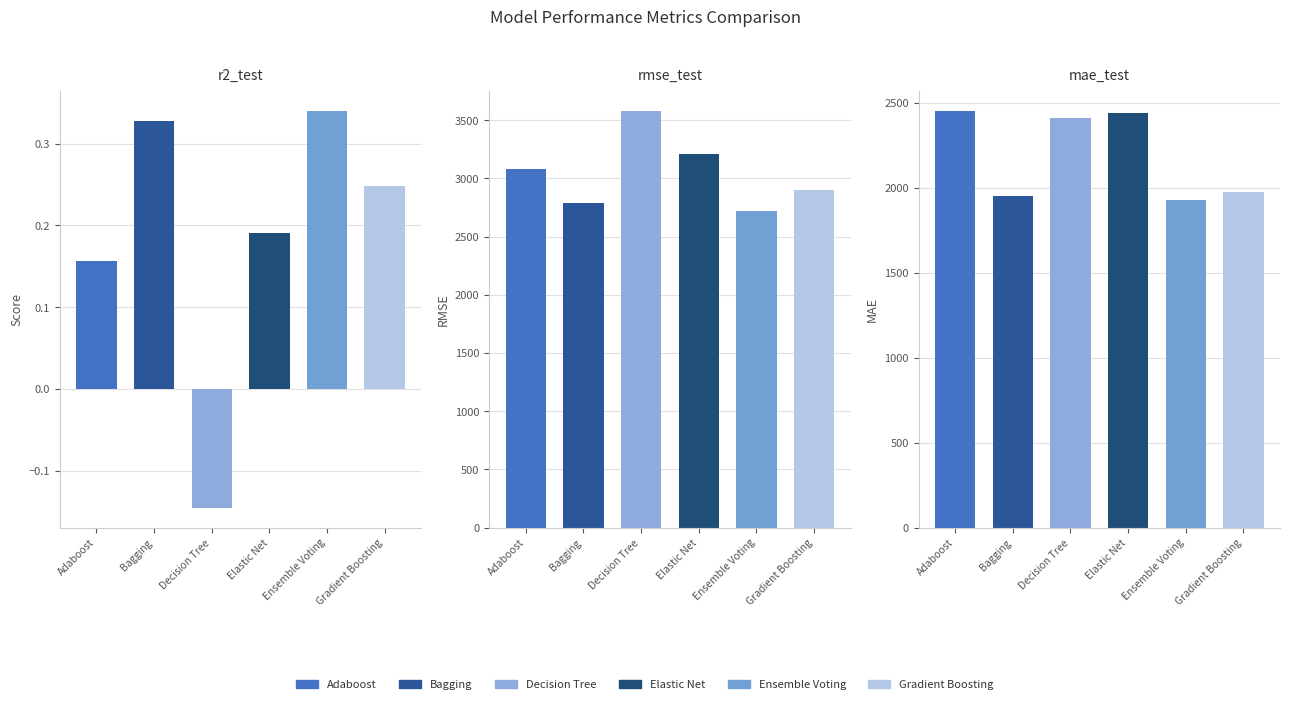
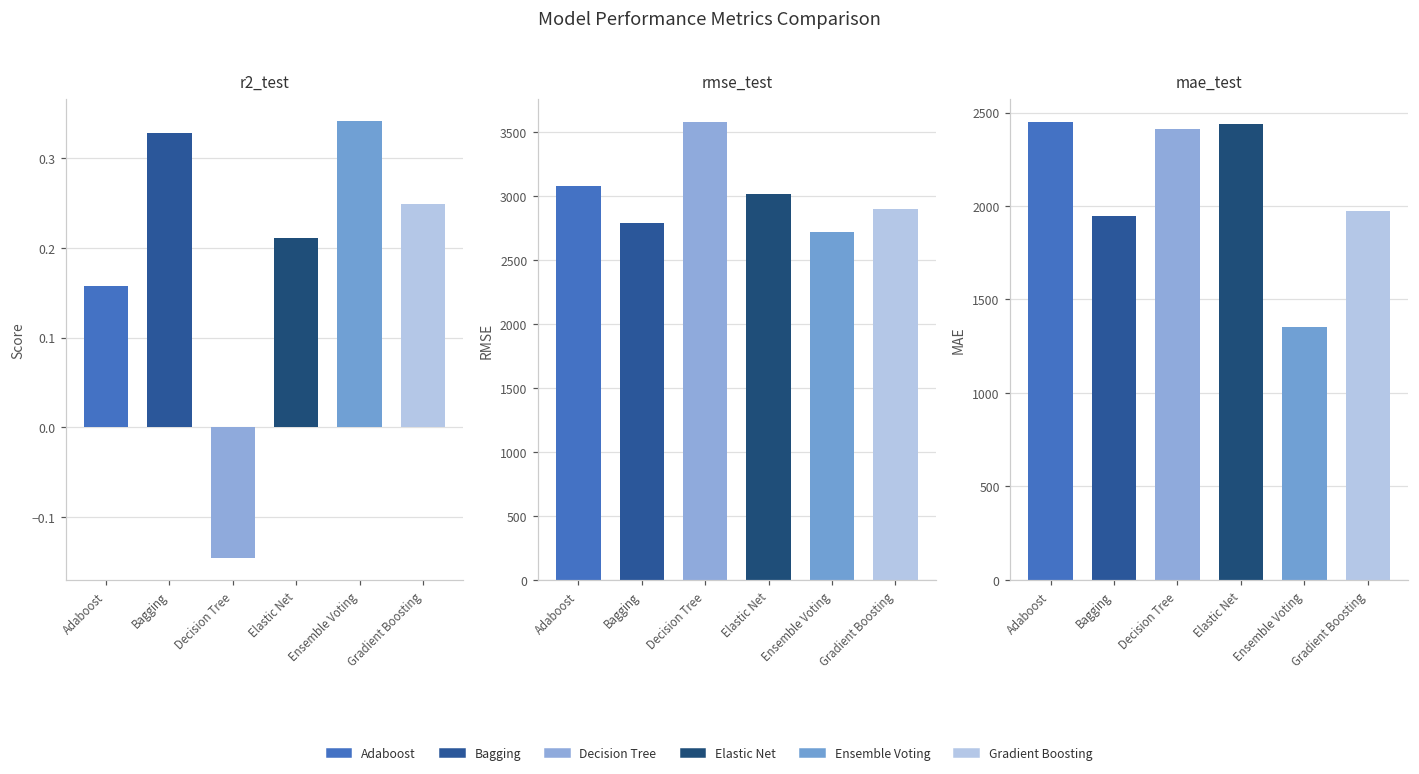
  {
    "r2_test": {
      "Adaboost": 0.16,
      "Bagging": 0.33,
      "Decision Tree": -0.15,
-     "Elastic Net": 0.19,
+     "Elastic Net": 0.21,
      "Ensemble Voting": 0.34,
      "Gradient Boosting": 0.25
    },
    "rmse_test": {
      "Adaboost": 3080,
      "Bagging": 2790,
      "Decision Tree": 3580,
-     "Elastic Net": 3210,
+     "Elastic Net": 3010,
      "Ensemble Voting": 2720,
      "Gradient Boosting": 2900
    },
    "mae_test": {
      "Adaboost": 2450,
      "Bagging": 1950,
      "Decision Tree": 2410,
      "Elastic Net": 2440,
-     "Ensemble Voting": 1930,
+     "Ensemble Voting": 1350,
      "Gradient Boosting": 1970
    }
  }
